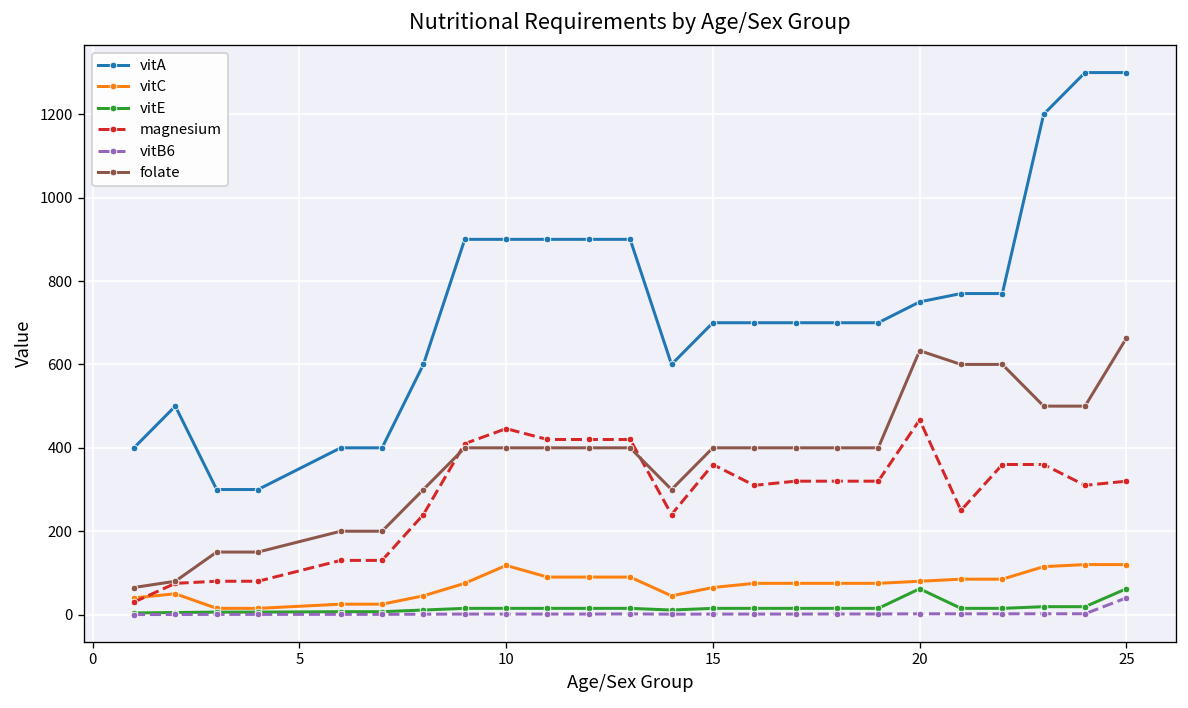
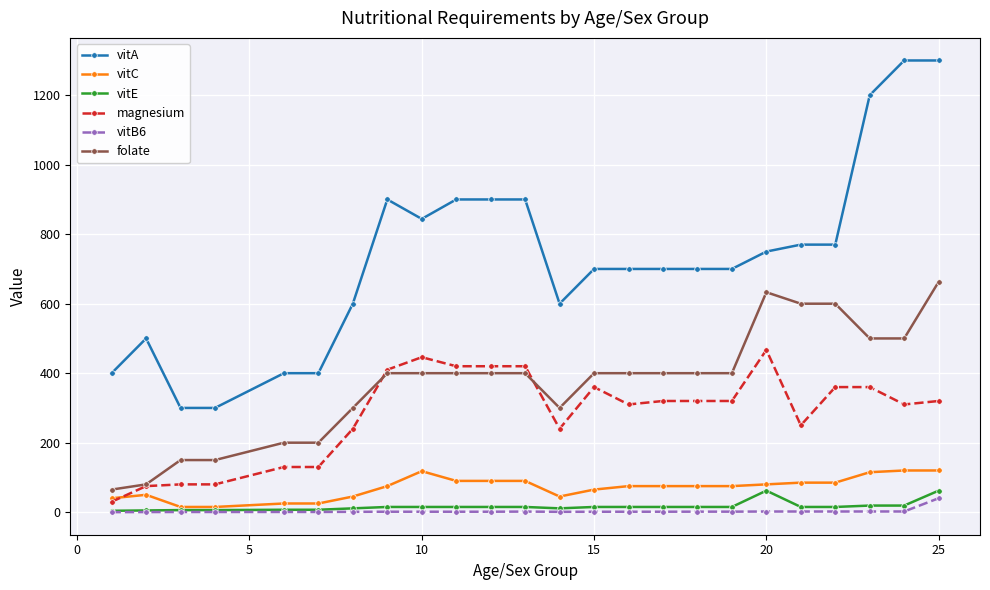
  {
    "vitA": {
-     "10": 900,
+     "10": 840,
      "15": 700,
      "20": 750,
      "25": 1300
    },
    "vitC": {
      "10": 120,
      "15": 70,
      "20": 80,
      "25": 120
    },
    "vitE": {
      "10": 20,
      "15": 20,
      "20": 60,
      "25": 60
    },
    "magnesium": {
      "10": 450,
      "15": 360,
      "20": 470,
      "25": 320
    },
    "vitB6": {
      "10": 0,
      "15": 0,
      "20": 0,
      "25": 40
    },
    "folate": {
      "10": 400,
      "15": 400,
      "20": 630,
      "25": 660
    }
  }
